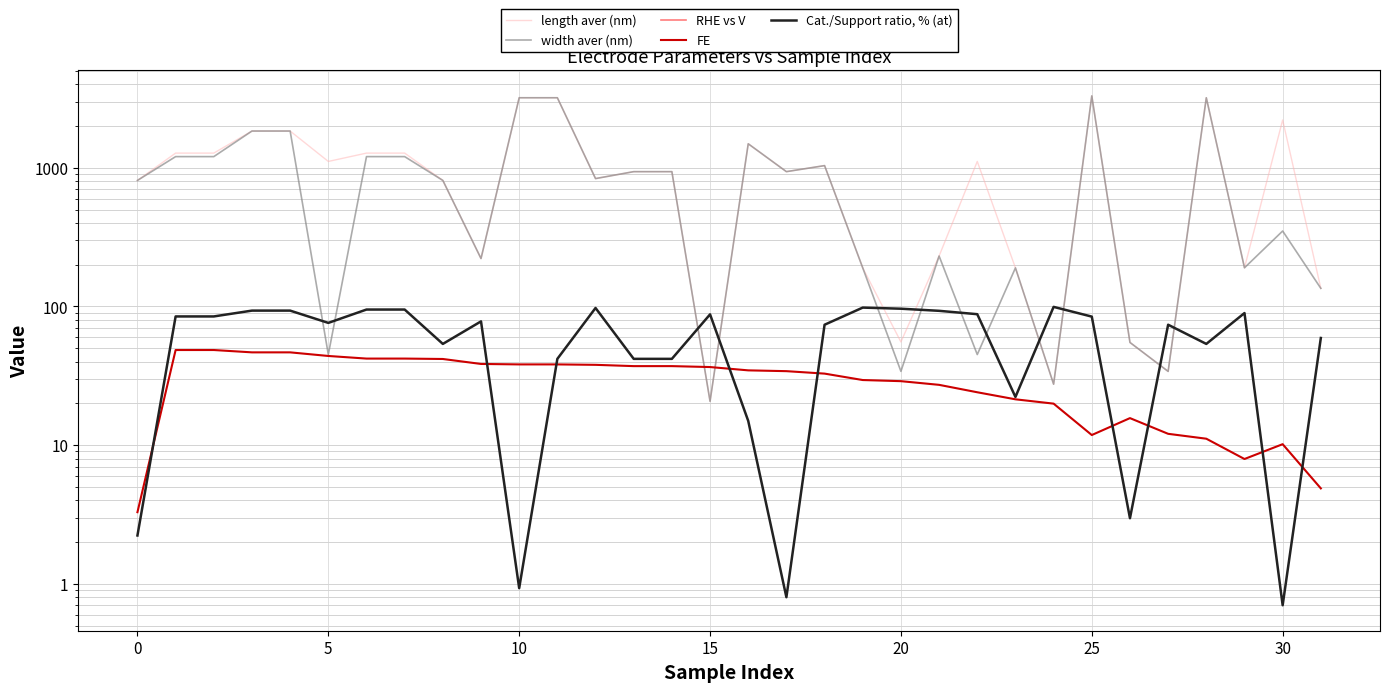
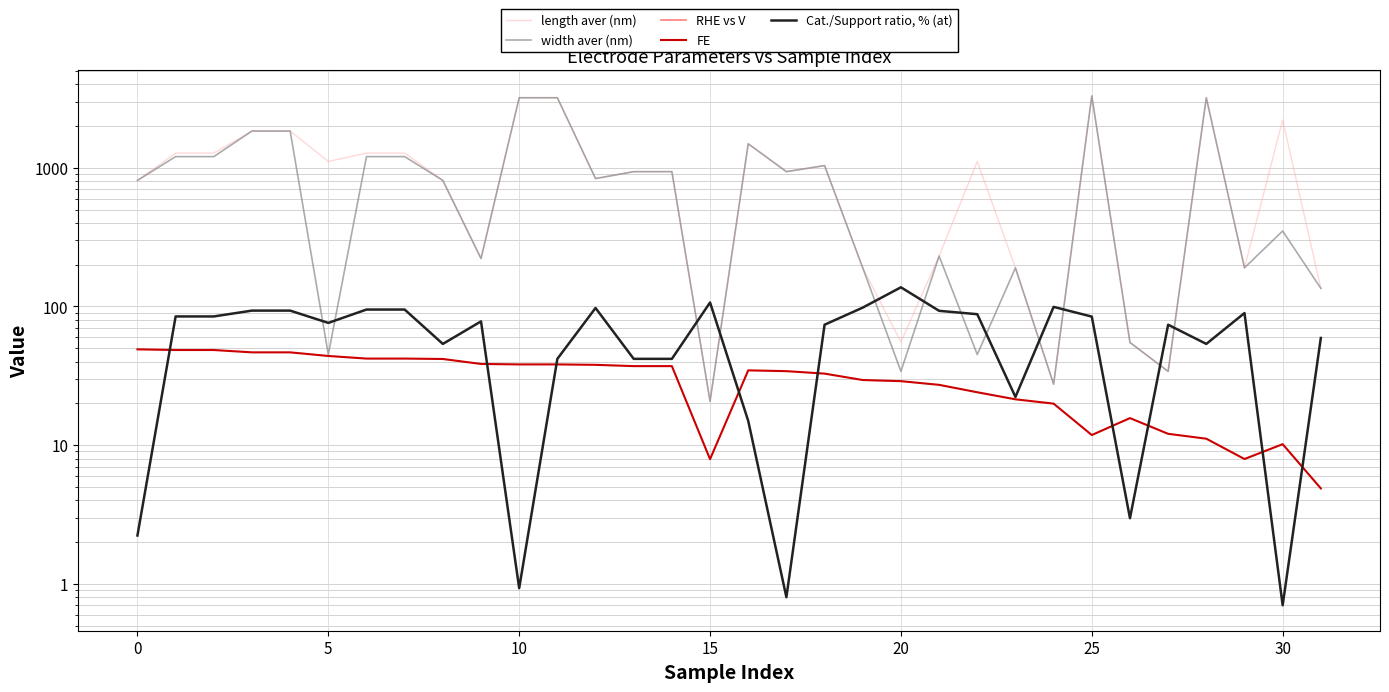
  {
    "length aver (nm)": {
      "5": 1100,
      "20": 55,
      "30": 2200
    },
    "width aver (nm)": {
      "20": 34,
      "30": 350
    },
    "FE": {
-     "0": 3.3,
+     "0": 49,
      "10": 38,
-     "15": 37,
+     "15": 8,
      "20": 29,
      "25": 12,
      "30": 10
    },
    "Cat./Support ratio, % (at)": {
      "0": 2.2,
      "5": 80,
      "10": 0.9,
-     "15": 90,
-     "20": 100,
+     "15": 110,
+     "20": 140,
      "25": 80,
      "30": 0.7
    }
  }
